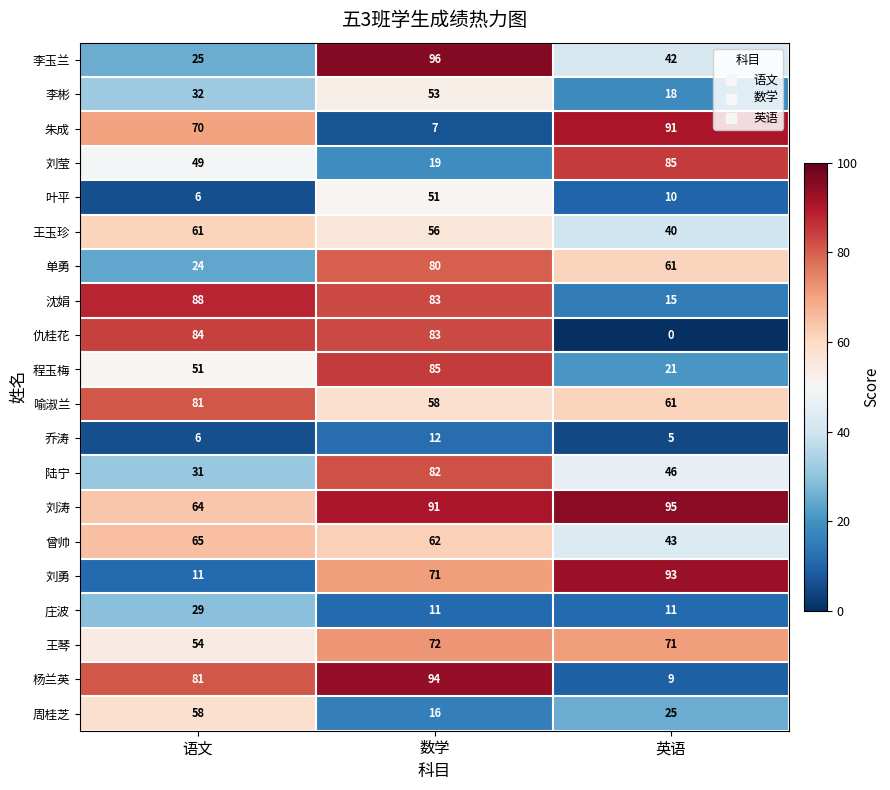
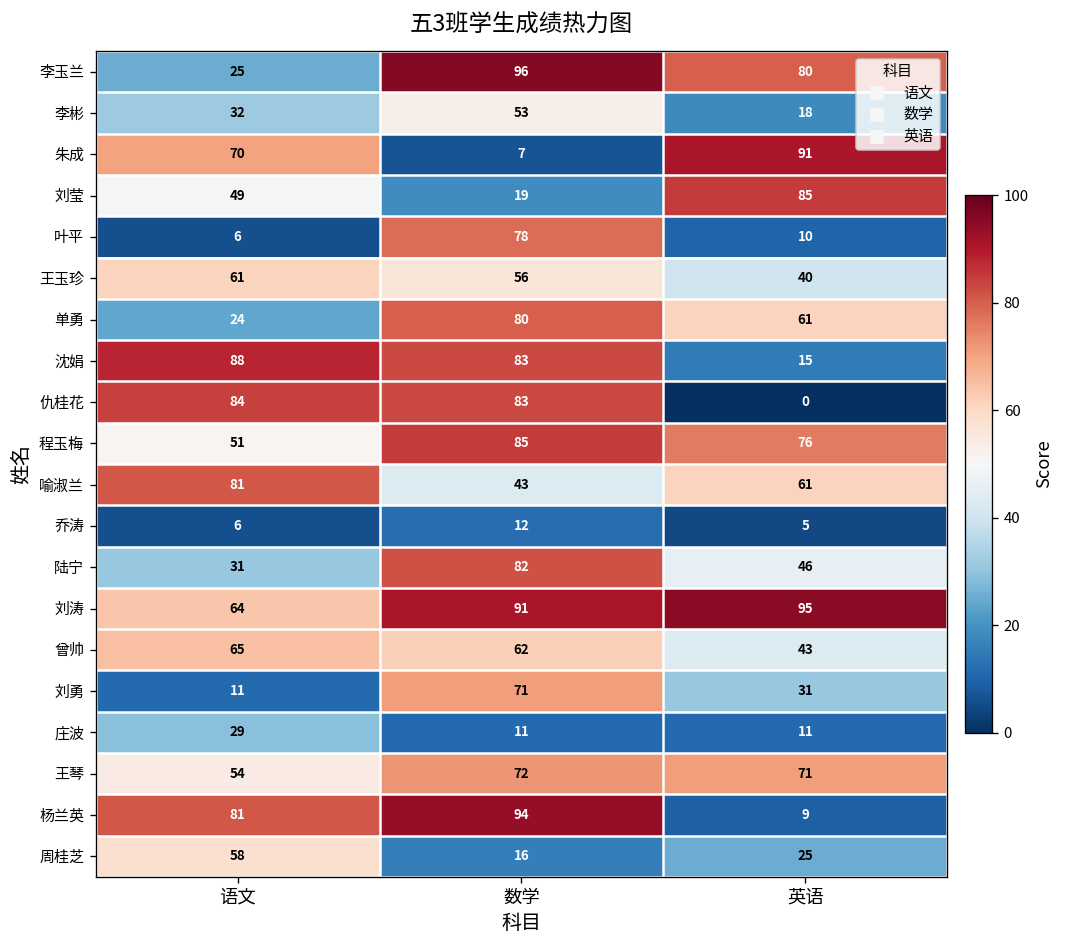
  {
    "李玉兰": {
      "语文": 25,
      "数学": 96,
-     "英语": 42
+     "英语": 80
    },
    "李彬": {
      "语文": 32,
      "数学": 53,
      "英语": 18
    },
    "朱成": {
      "语文": 70,
      "数学": 7,
      "英语": 91
    },
    "刘莹": {
      "语文": 49,
      "数学": 19,
      "英语": 85
    },
    "叶平": {
      "语文": 6,
-     "数学": 51,
+     "数学": 78,
      "英语": 10
    },
    "王玉珍": {
      "语文": 61,
      "数学": 56,
      "英语": 40
    },
    "单勇": {
      "语文": 24,
      "数学": 80,
      "英语": 61
    },
    "沈娟": {
      "语文": 88,
      "数学": 83,
      "英语": 15
    },
    "仇桂花": {
      "语文": 84,
      "数学": 83,
      "英语": 0
    },
    "程玉梅": {
      "语文": 51,
      "数学": 85,
-     "英语": 21
+     "英语": 76
    },
    "喻淑兰": {
      "语文": 81,
-     "数学": 58,
+     "数学": 43,
      "英语": 61
    },
    "乔涛": {
      "语文": 6,
      "数学": 12,
      "英语": 5
    },
    "陆宁": {
      "语文": 31,
      "数学": 82,
      "英语": 46
    },
    "刘涛": {
      "语文": 64,
      "数学": 91,
      "英语": 95
    },
    "曾帅": {
      "语文": 65,
      "数学": 62,
      "英语": 43
    },
    "刘勇": {
      "语文": 11,
      "数学": 71,
-     "英语": 93
+     "英语": 31
    },
    "庄波": {
      "语文": 29,
      "数学": 11,
      "英语": 11
    },
    "王琴": {
      "语文": 54,
      "数学": 72,
      "英语": 71
    },
    "杨兰英": {
      "语文": 81,
      "数学": 94,
      "英语": 9
    },
    "周桂芝": {
      "语文": 58,
      "数学": 16,
      "英语": 25
    }
  }
